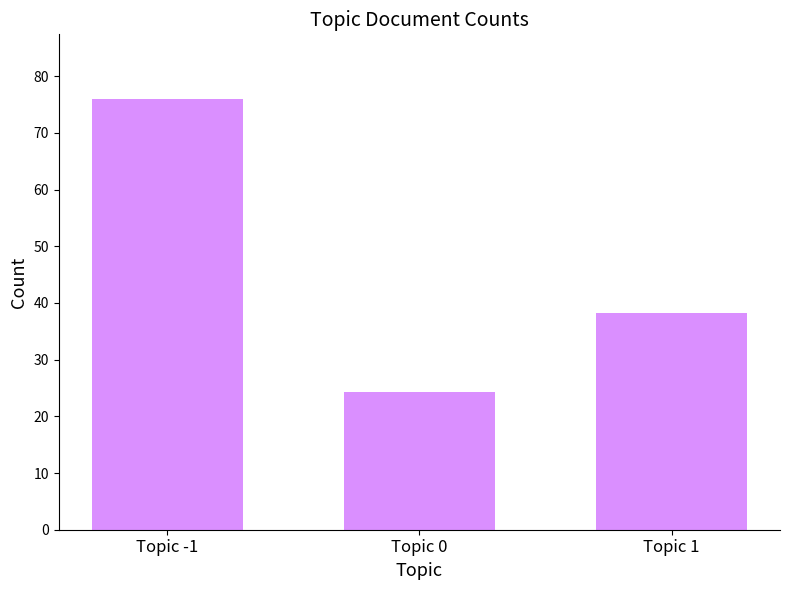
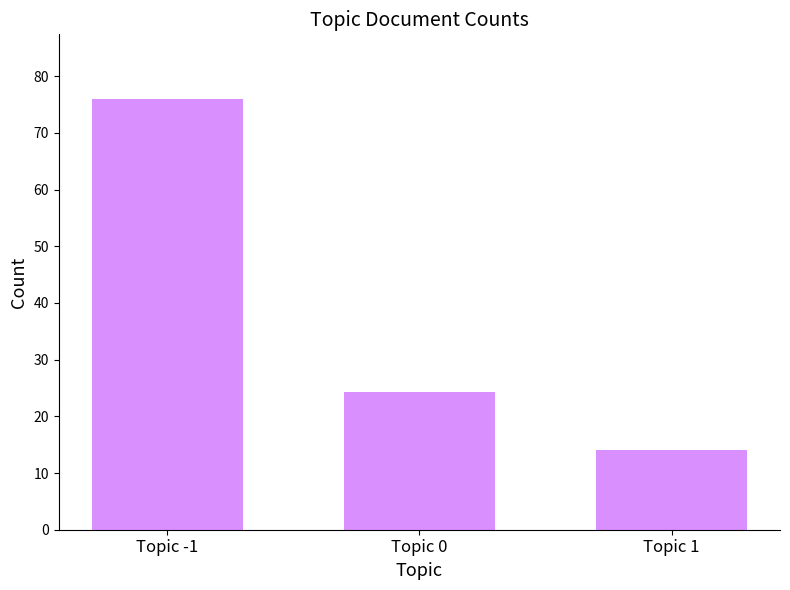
  {
    "Topic -1": 76,
    "Topic 0": 24,
-   "Topic 1": 38
+   "Topic 1": 14
  }
